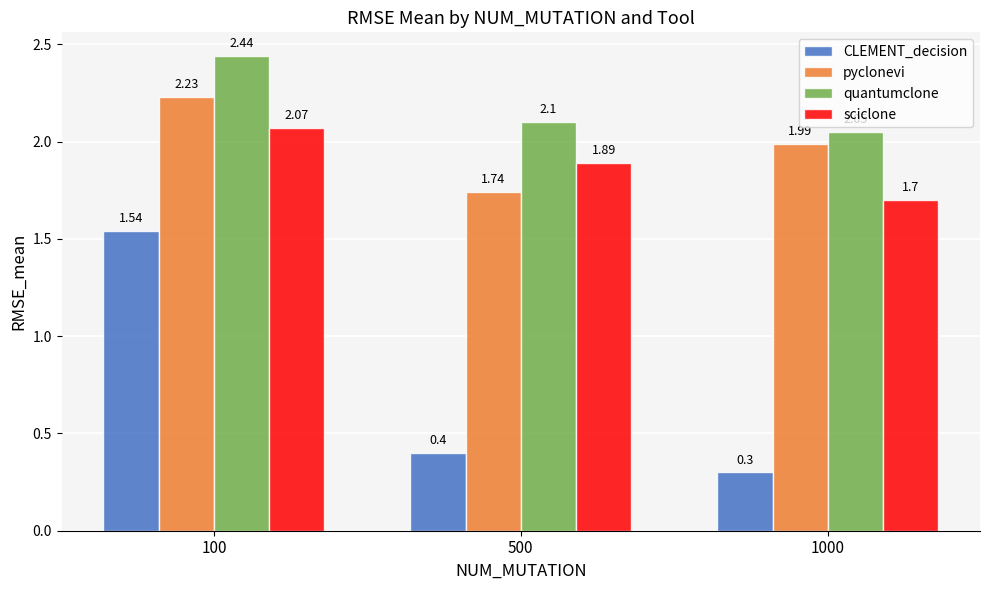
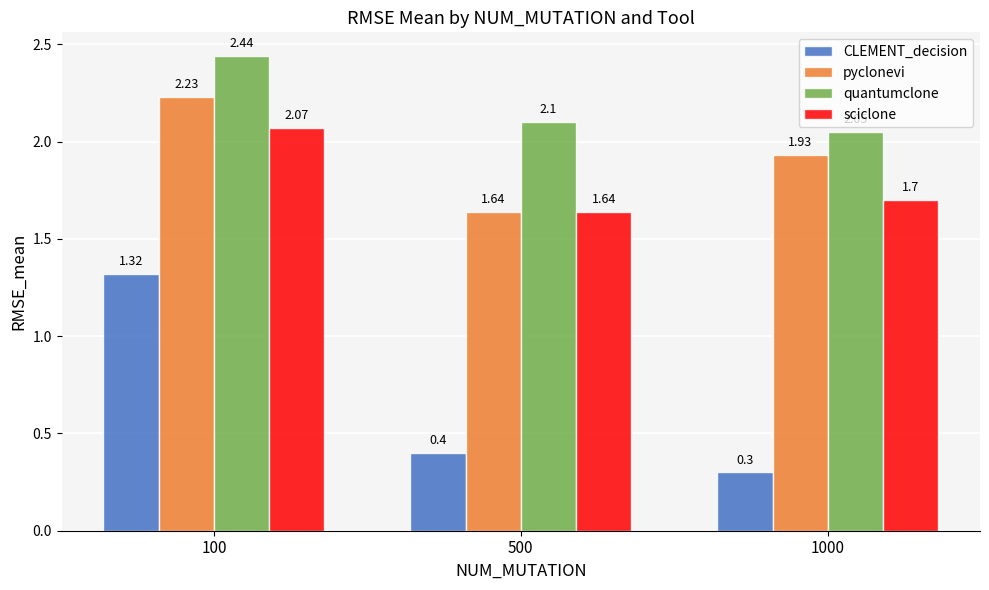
  {
    "CLEMENT_decision": {
-     "100": 1.54,
+     "100": 1.32,
      "500": 0.4,
      "1000": 0.3
    },
    "pyclonevi": {
      "100": 2.23,
-     "500": 1.74,
-     "1000": 1.99
+     "500": 1.64,
+     "1000": 1.93
    },
    "quantumclone": {
      "100": 2.44,
      "500": 2.1
    },
    "sciclone": {
      "100": 2.07,
-     "500": 1.89,
+     "500": 1.64,
      "1000": 1.7
    }
  }
